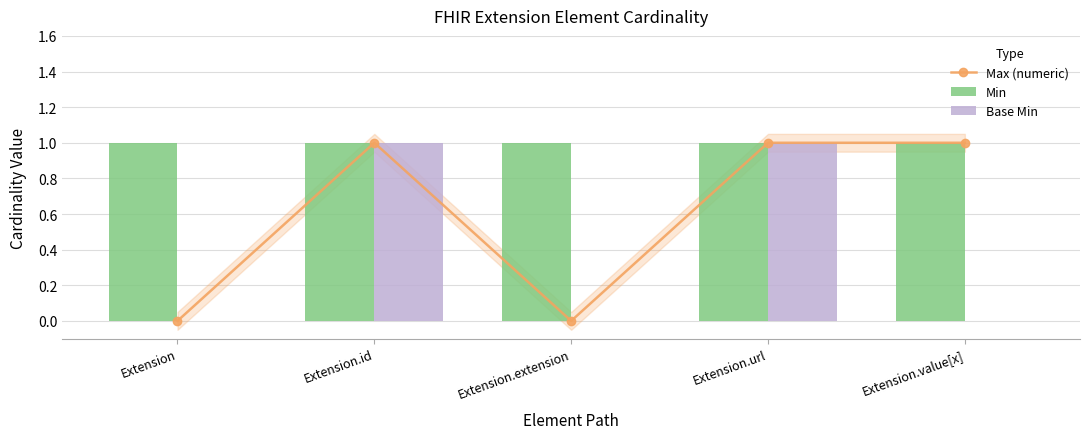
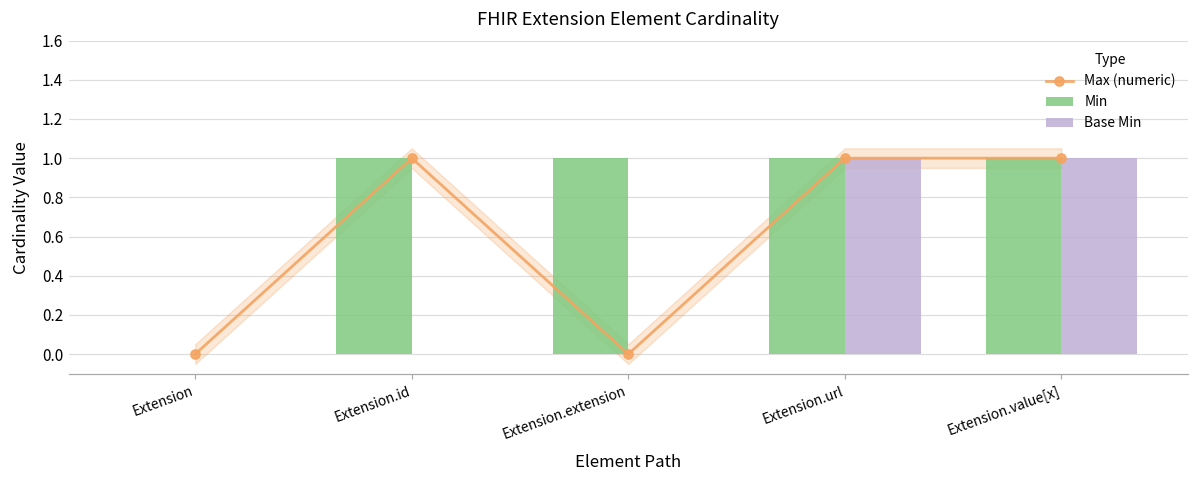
  {
    "Min": {
-     "Extension": 1,
+     "Extension": 0,
      "Extension.id": 1,
      "Extension.extension": 1,
      "Extension.url": 1,
      "Extension.value[x]": 1
    },
    "Base Min": {
      "Extension": 0,
-     "Extension.id": 1,
+     "Extension.id": 0,
      "Extension.extension": 0,
      "Extension.url": 1,
-     "Extension.value[x]": 0
+     "Extension.value[x]": 1
    }
  }
